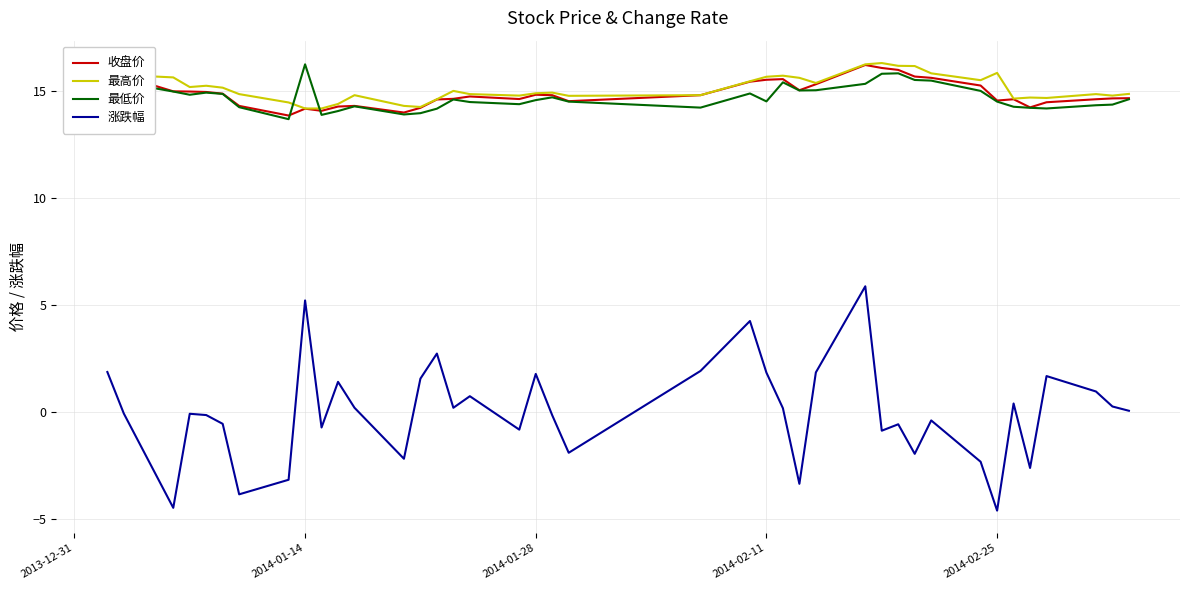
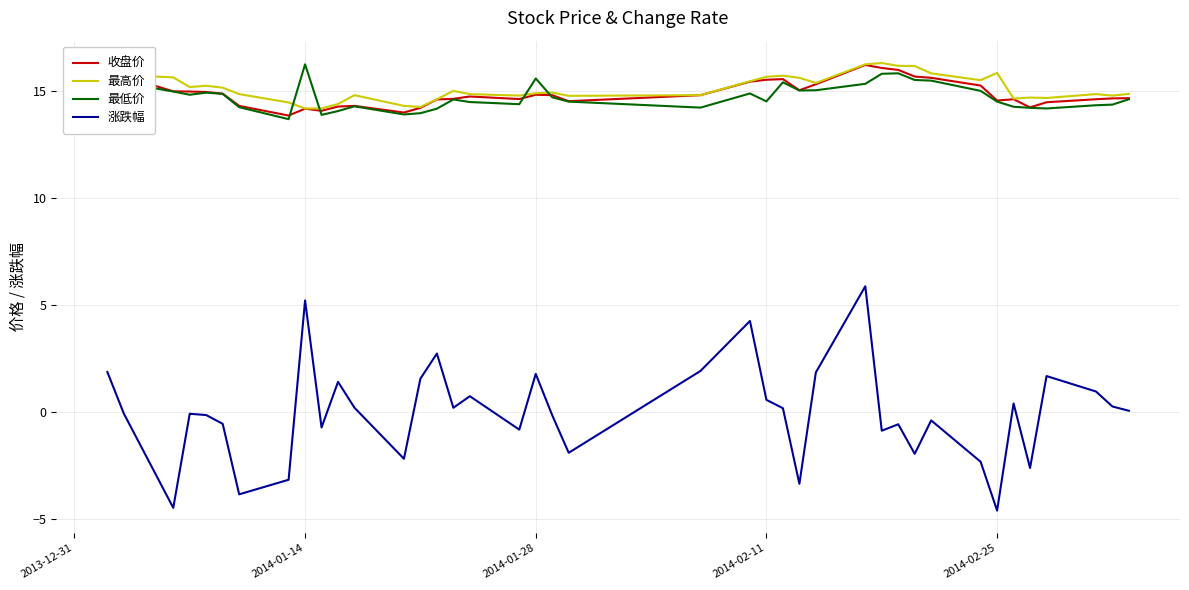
  {
    "收盘价": {
      "2014-02-11": 15.5
    },
    "最高价": {
      "2014-02-11": 15.7,
      "2014-02-25": 15.8
    },
    "最低价": {
      "2014-01-14": 16.2,
-     "2014-01-28": 14.6,
+     "2014-01-28": 15.6,
      "2014-02-11": 14.5
    },
    "涨跌幅": {
      "2014-01-14": 5.2,
      "2014-01-28": 1.8,
-     "2014-02-11": 1.9,
+     "2014-02-11": 0.6,
      "2014-02-25": -4.6
    }
  }
